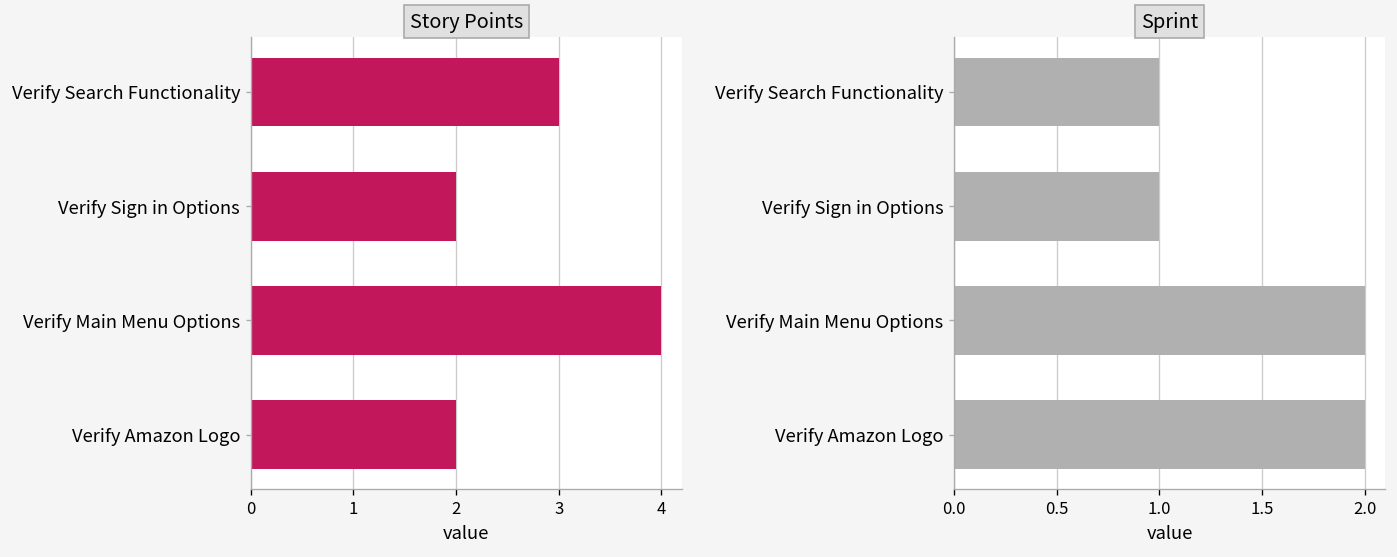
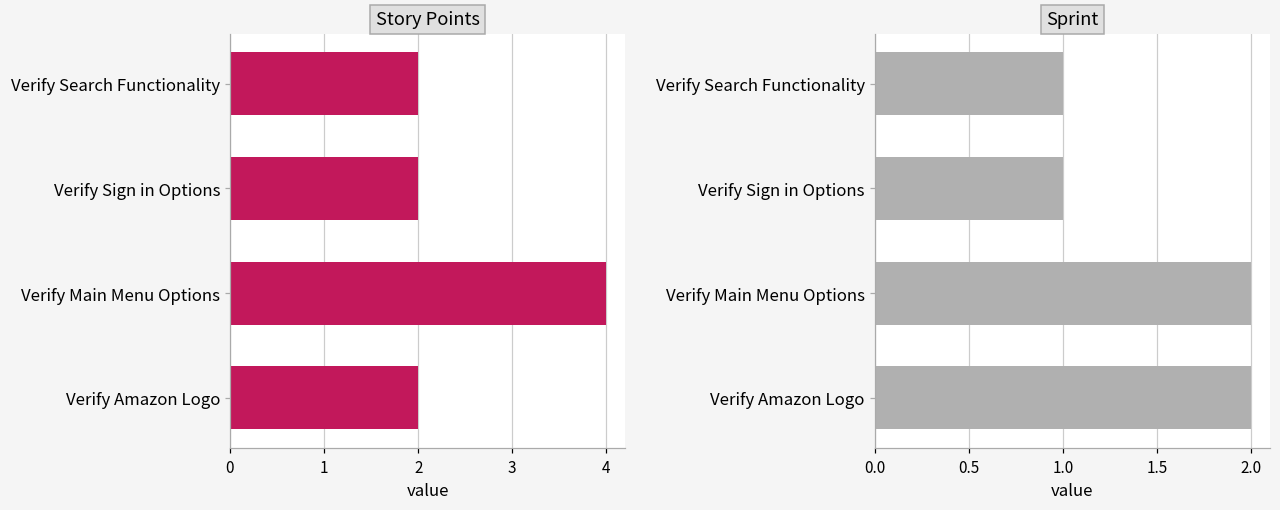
  {
    "Story Points": {
-     "Verify Search Functionality": 3,
+     "Verify Search Functionality": 2,
      "Verify Sign in Options": 2,
      "Verify Main Menu Options": 4,
      "Verify Amazon Logo": 2
    },
    "Sprint": {
      "Verify Search Functionality": 1.00,
      "Verify Sign in Options": 1.00,
      "Verify Main Menu Options": 2.00,
      "Verify Amazon Logo": 2.00
    }
  }
